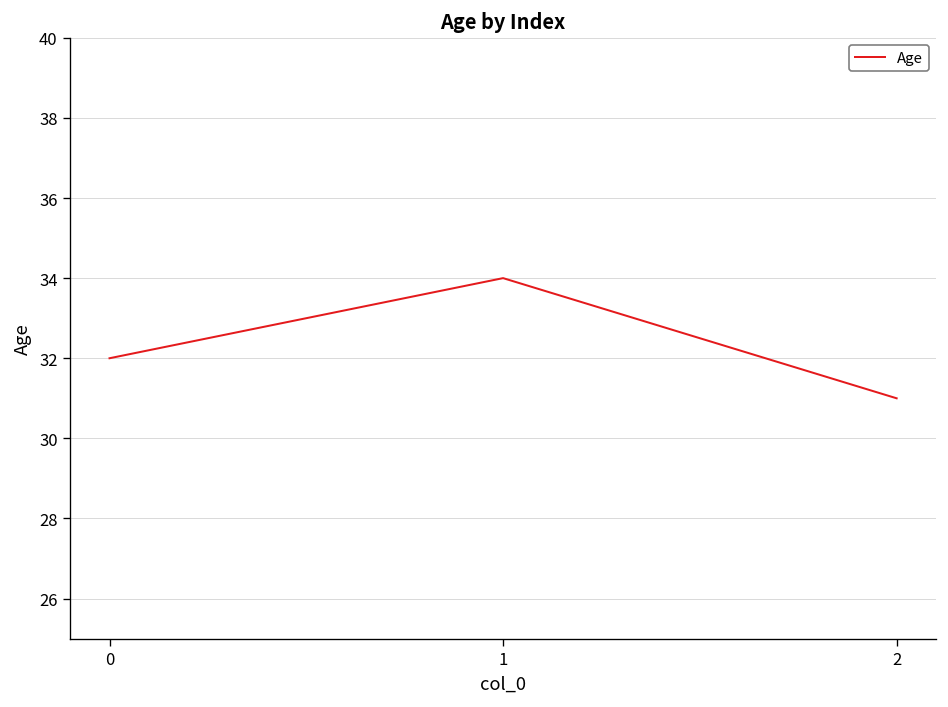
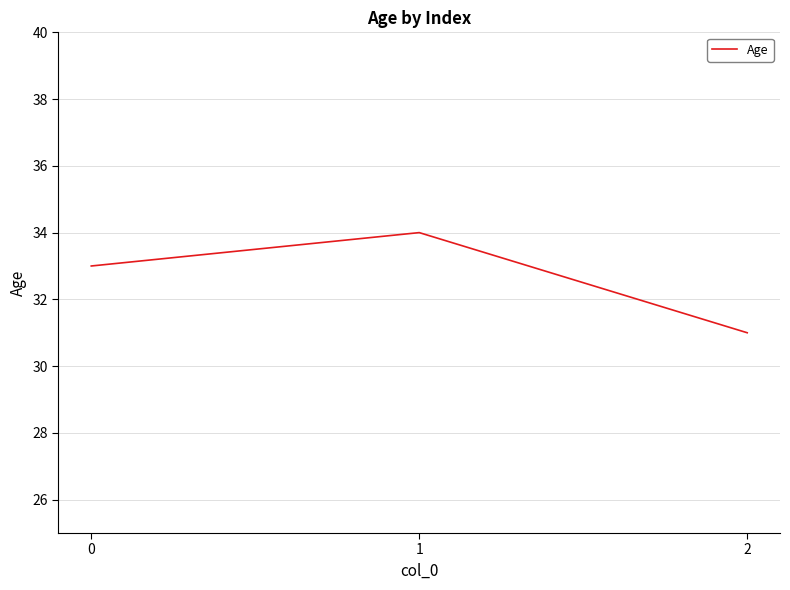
  {
-   "0": 32,
+   "0": 33,
    "1": 34,
    "2": 31
  }
